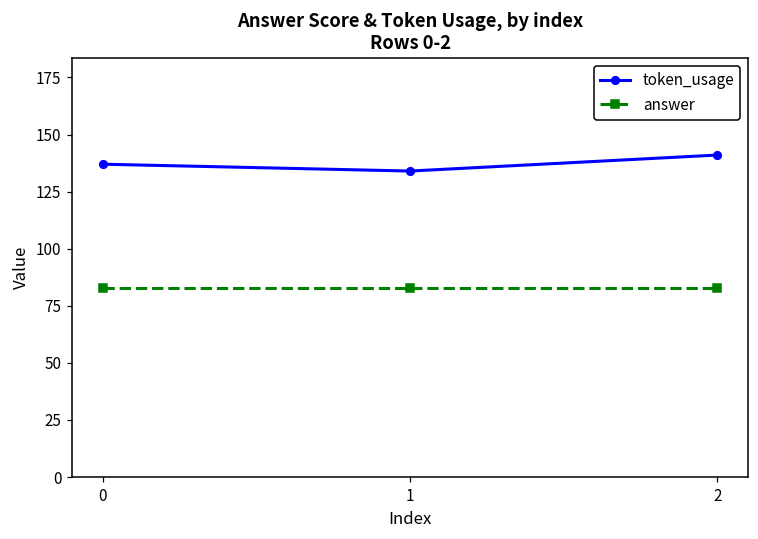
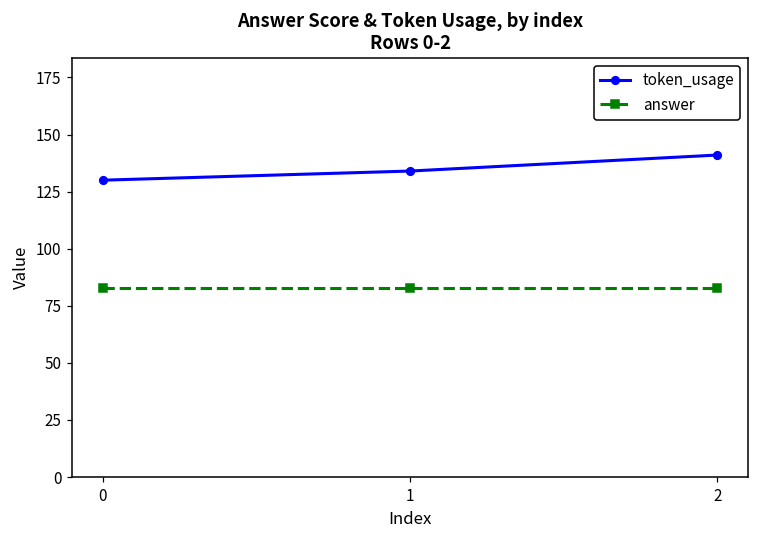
  {
    "token_usage": {
-     "0": 137,
+     "0": 130,
      "1": 134,
      "2": 141
    },
    "answer": {
      "0": 83,
      "1": 83,
      "2": 83
    }
  }
